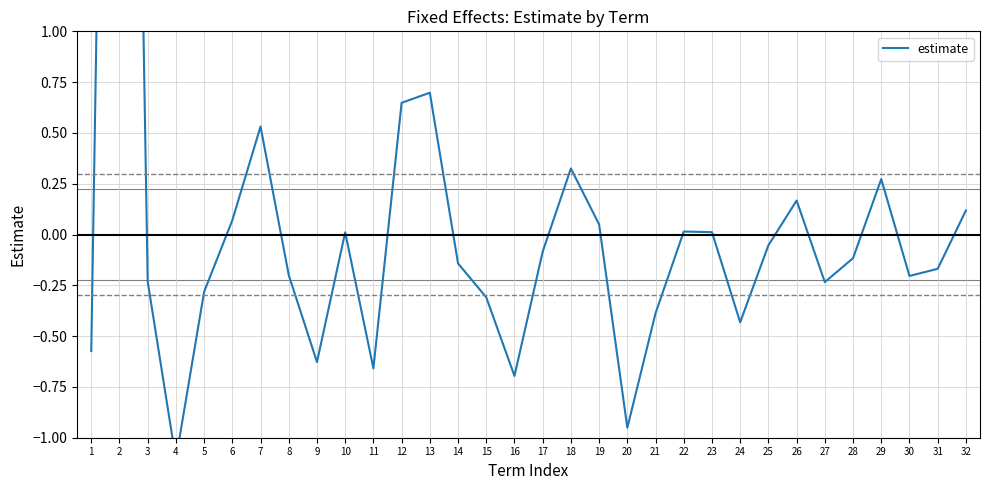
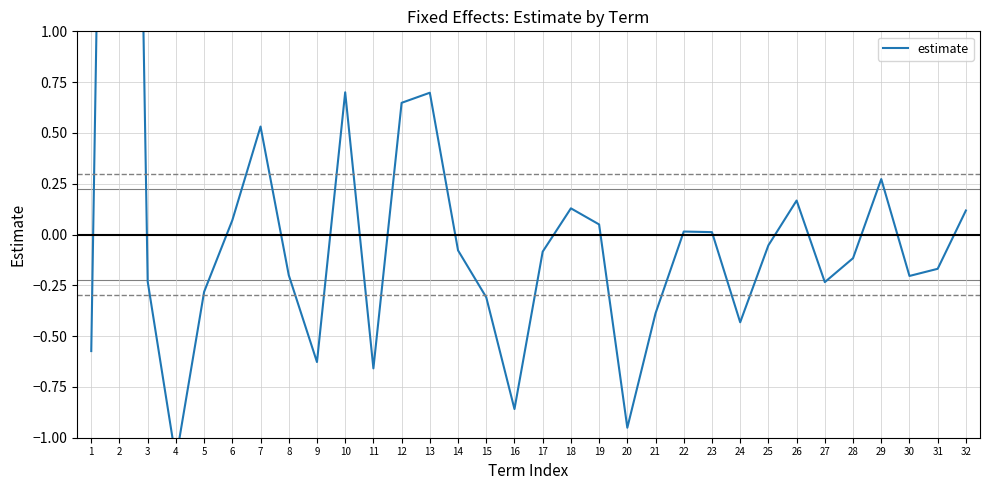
  {
    "1": -0.57,
    "3": -0.23,
    "5": -0.28,
    "6": 0.07,
    "7": 0.53,
    "8": -0.20,
    "9": -0.63,
-   "10": 0.01,
+   "10": 0.70,
    "11": -0.66,
    "12": 0.65,
    "13": 0.70,
-   "14": -0.14,
+   "14": -0.08,
    "15": -0.31,
-   "16": -0.70,
+   "16": -0.86,
    "17": -0.08,
-   "18": 0.33,
+   "18": 0.13,
    "19": 0.05,
    "20": -0.95,
    "21": -0.39,
    "22": 0.01,
    "23": 0.01,
    "24": -0.43,
    "25": -0.05,
    "26": 0.17,
    "27": -0.23,
    "28": -0.12,
    "29": 0.27,
    "30": -0.20,
    "31": -0.17,
    "32": 0.12
  }
